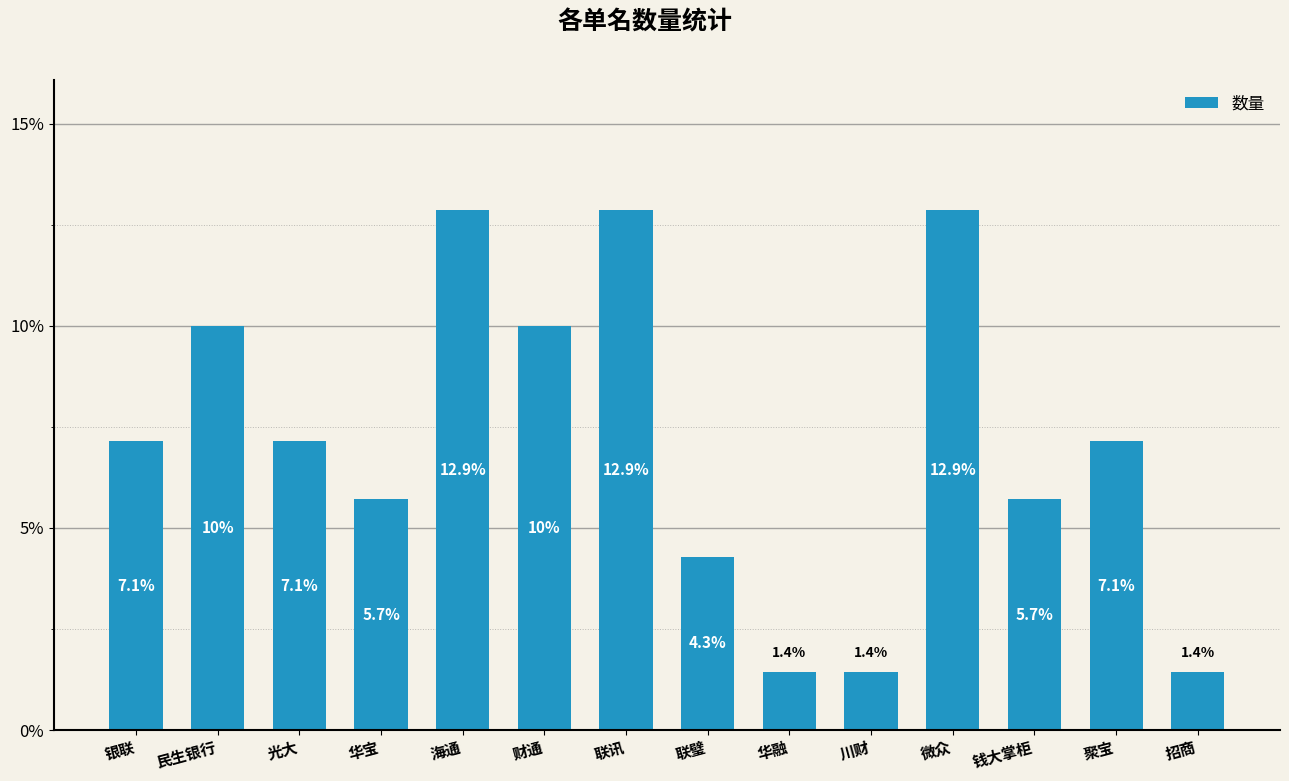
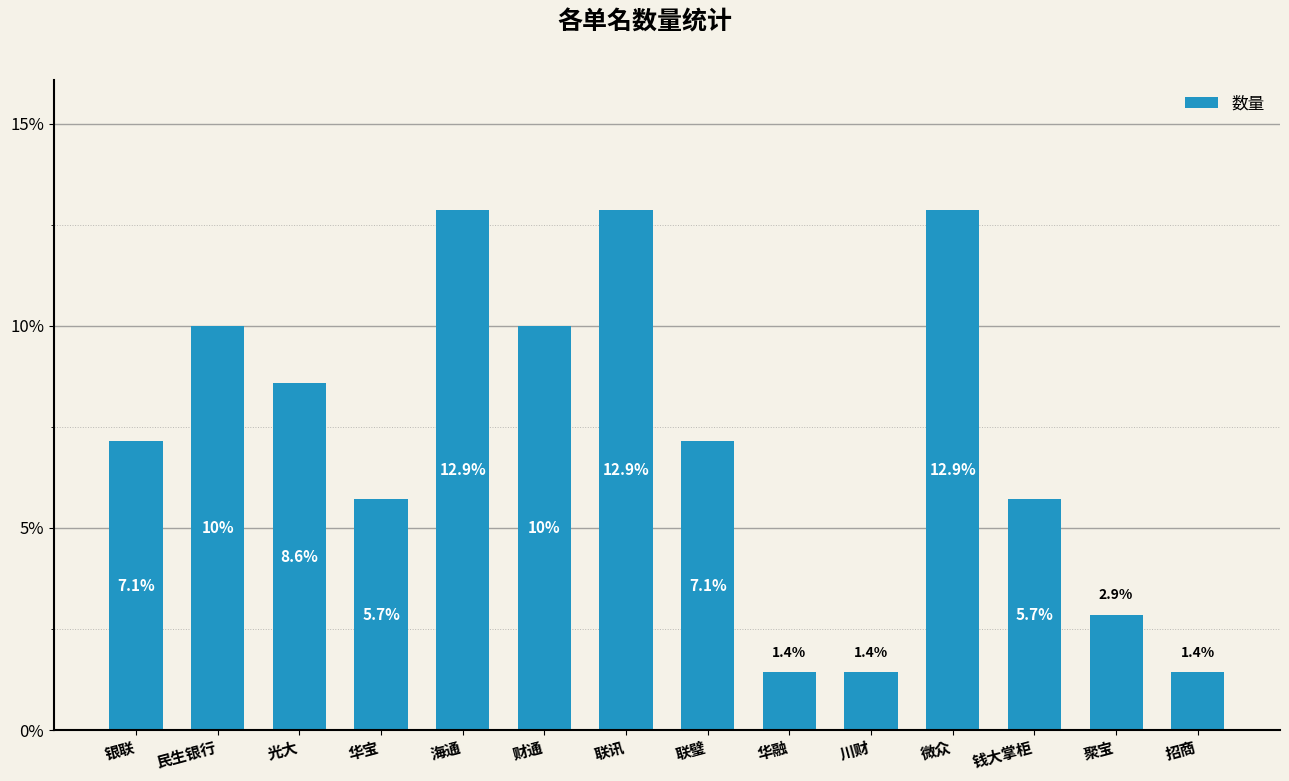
  {
    "银联": "7.1%",
    "民生银行": "10%",
-   "光大": "7.1%",
+   "光大": "8.6%",
    "华宝": "5.7%",
    "海通": "12.9%",
    "财通": "10%",
    "联讯": "12.9%",
-   "联璧": "4.3%",
+   "联璧": "7.1%",
    "华融": "1.4%",
    "川财": "1.4%",
    "微众": "12.9%",
    "钱大掌柜": "5.7%",
-   "聚宝": "7.1%",
+   "聚宝": "2.9%",
    "招商": "1.4%"
  }
